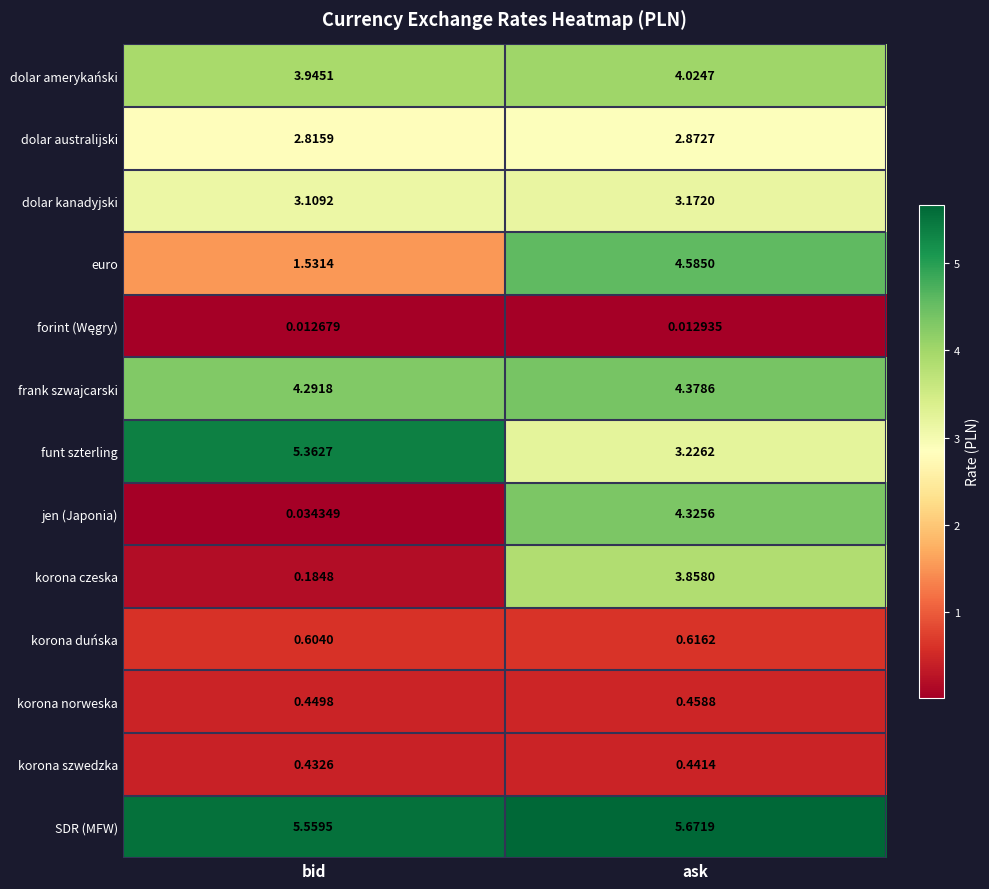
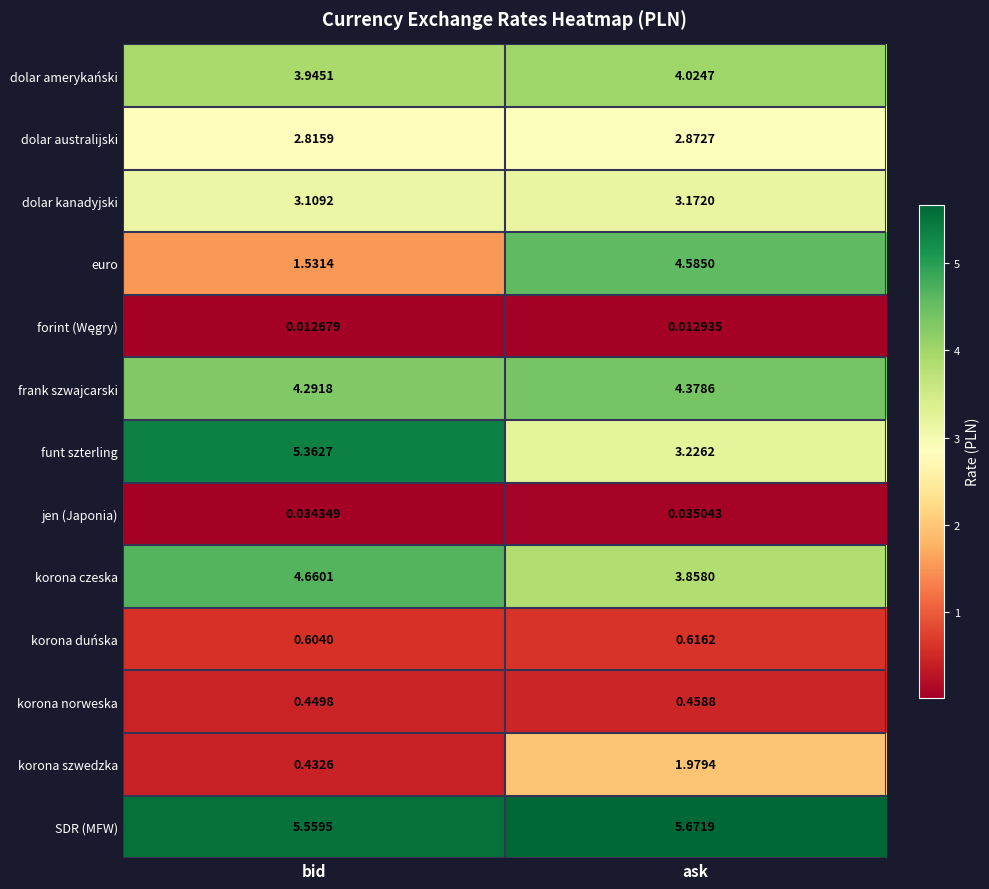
  {
    "dolar amerykański": {
      "bid": 3.9451,
      "ask": 4.0247
    },
    "dolar australijski": {
      "bid": 2.8159,
      "ask": 2.8727
    },
    "dolar kanadyjski": {
      "bid": 3.1092,
      "ask": 3.1720
    },
    "euro": {
      "bid": 1.5314,
      "ask": 4.5850
    },
    "forint (Węgry)": {
      "bid": 0.012679,
      "ask": 0.012935
    },
    "frank szwajcarski": {
      "bid": 4.2918,
      "ask": 4.3786
    },
    "funt szterling": {
      "bid": 5.3627,
      "ask": 3.2262
    },
    "jen (Japonia)": {
      "bid": 0.034349,
-     "ask": 4.3256
+     "ask": 0.035043
    },
    "korona czeska": {
-     "bid": 0.1848,
+     "bid": 4.6601,
      "ask": 3.8580
    },
    "korona duńska": {
      "bid": 0.6040,
      "ask": 0.6162
    },
    "korona norweska": {
      "bid": 0.4498,
      "ask": 0.4588
    },
    "korona szwedzka": {
      "bid": 0.4326,
-     "ask": 0.4414
+     "ask": 1.9794
    },
    "SDR (MFW)": {
      "bid": 5.5595,
      "ask": 5.6719
    }
  }
